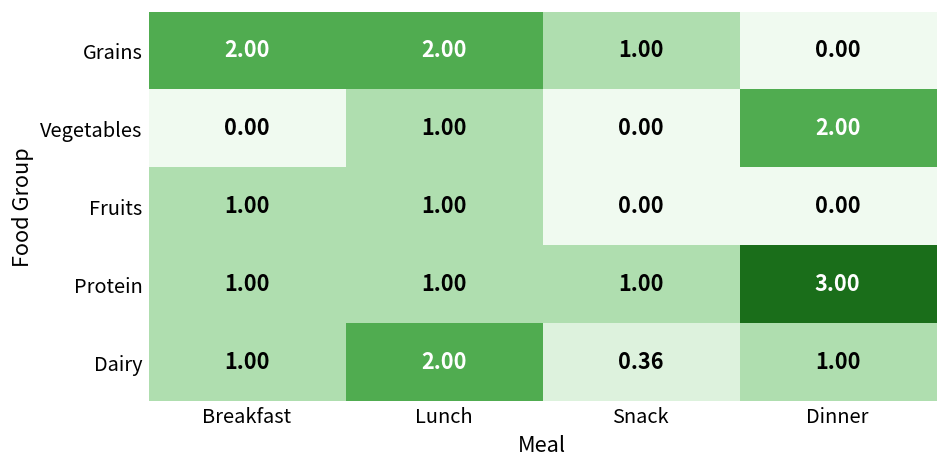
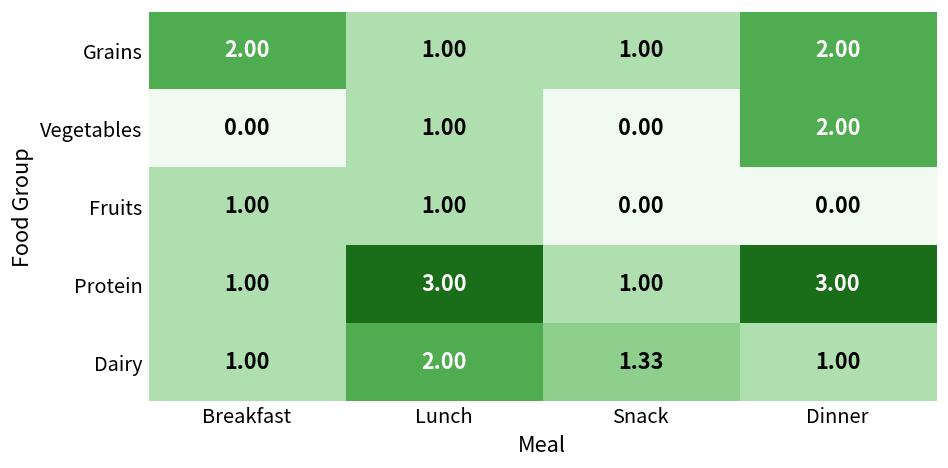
  {
    "Grains": {
      "Breakfast": 2.00,
-     "Lunch": 2.00,
+     "Lunch": 1.00,
      "Snack": 1.00,
-     "Dinner": 0.00
+     "Dinner": 2.00
    },
    "Vegetables": {
      "Breakfast": 0.00,
      "Lunch": 1.00,
      "Snack": 0.00,
      "Dinner": 2.00
    },
    "Fruits": {
      "Breakfast": 1.00,
      "Lunch": 1.00,
      "Snack": 0.00,
      "Dinner": 0.00
    },
    "Protein": {
      "Breakfast": 1.00,
-     "Lunch": 1.00,
+     "Lunch": 3.00,
      "Snack": 1.00,
      "Dinner": 3.00
    },
    "Dairy": {
      "Breakfast": 1.00,
      "Lunch": 2.00,
-     "Snack": 0.36,
+     "Snack": 1.33,
      "Dinner": 1.00
    }
  }
